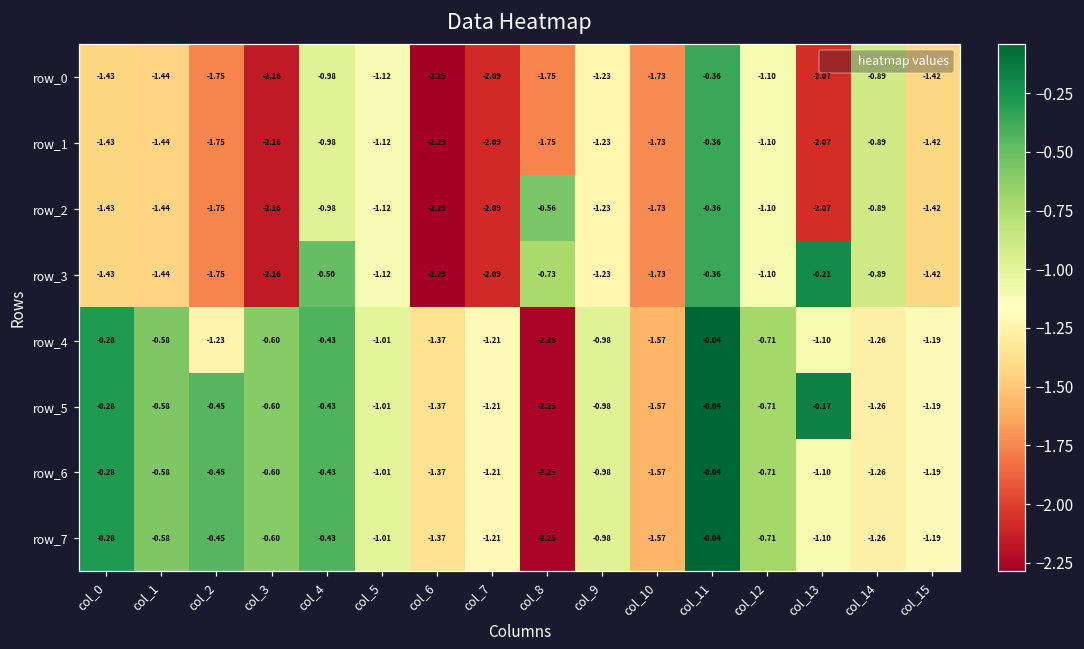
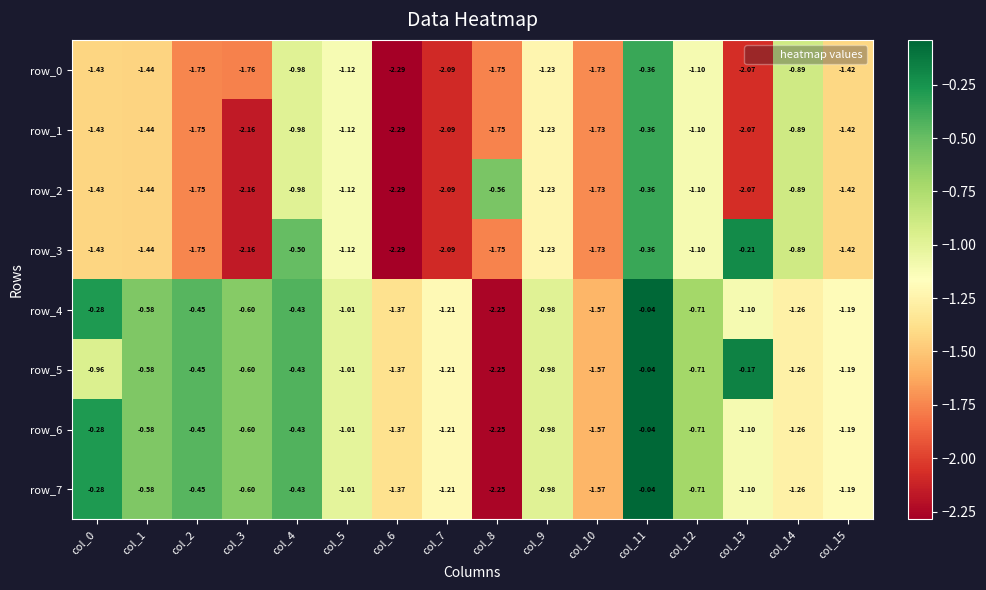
  {
    "row_0": {
      "col_0": -1.43,
      "col_1": -1.44,
      "col_2": -1.75,
-     "col_3": -2.16,
+     "col_3": -1.76,
      "col_4": -0.98,
      "col_5": -1.12,
      "col_6": -2.29,
      "col_7": -2.09,
      "col_8": -1.75,
      "col_9": -1.23,
      "col_10": -1.73,
      "col_11": -0.36,
      "col_12": -1.10,
      "col_13": -2.07,
      "col_14": -0.89,
      "col_15": -1.42
    },
    "row_1": {
      "col_0": -1.43,
      "col_1": -1.44,
      "col_2": -1.75,
      "col_3": -2.16,
      "col_4": -0.98,
      "col_5": -1.12,
      "col_6": -2.29,
      "col_7": -2.09,
      "col_8": -1.75,
      "col_9": -1.23,
      "col_10": -1.73,
      "col_11": -0.36,
      "col_12": -1.10,
      "col_13": -2.07,
      "col_14": -0.89,
      "col_15": -1.42
    },
    "row_2": {
      "col_0": -1.43,
      "col_1": -1.44,
      "col_2": -1.75,
      "col_3": -2.16,
      "col_4": -0.98,
      "col_5": -1.12,
      "col_6": -2.29,
      "col_7": -2.09,
      "col_8": -0.56,
      "col_9": -1.23,
      "col_10": -1.73,
      "col_11": -0.36,
      "col_12": -1.10,
      "col_13": -2.07,
      "col_14": -0.89,
      "col_15": -1.42
    },
    "row_3": {
      "col_0": -1.43,
      "col_1": -1.44,
      "col_2": -1.75,
      "col_3": -2.16,
      "col_4": -0.50,
      "col_5": -1.12,
      "col_6": -2.29,
      "col_7": -2.09,
-     "col_8": -0.73,
+     "col_8": -1.75,
      "col_9": -1.23,
      "col_10": -1.73,
      "col_11": -0.36,
      "col_12": -1.10,
      "col_13": -0.21,
      "col_14": -0.89,
      "col_15": -1.42
    },
    "row_4": {
      "col_0": -0.28,
      "col_1": -0.58,
-     "col_2": -1.23,
+     "col_2": -0.45,
      "col_3": -0.60,
      "col_4": -0.43,
      "col_5": -1.01,
      "col_6": -1.37,
      "col_7": -1.21,
      "col_8": -2.25,
      "col_9": -0.98,
      "col_10": -1.57,
      "col_11": -0.04,
      "col_12": -0.71,
      "col_13": -1.10,
      "col_14": -1.26,
      "col_15": -1.19
    },
    "row_5": {
-     "col_0": -0.28,
+     "col_0": -0.96,
      "col_1": -0.58,
      "col_2": -0.45,
      "col_3": -0.60,
      "col_4": -0.43,
      "col_5": -1.01,
      "col_6": -1.37,
      "col_7": -1.21,
      "col_8": -2.25,
      "col_9": -0.98,
      "col_10": -1.57,
      "col_11": -0.04,
      "col_12": -0.71,
      "col_13": -0.17,
      "col_14": -1.26,
      "col_15": -1.19
    },
    "row_6": {
      "col_0": -0.28,
      "col_1": -0.58,
      "col_2": -0.45,
      "col_3": -0.60,
      "col_4": -0.43,
      "col_5": -1.01,
      "col_6": -1.37,
      "col_7": -1.21,
      "col_8": -2.25,
      "col_9": -0.98,
      "col_10": -1.57,
      "col_11": -0.04,
      "col_12": -0.71,
      "col_13": -1.10,
      "col_14": -1.26,
      "col_15": -1.19
    },
    "row_7": {
      "col_0": -0.28,
      "col_1": -0.58,
      "col_2": -0.45,
      "col_3": -0.60,
      "col_4": -0.43,
      "col_5": -1.01,
      "col_6": -1.37,
      "col_7": -1.21,
      "col_8": -2.25,
      "col_9": -0.98,
      "col_10": -1.57,
      "col_11": -0.04,
      "col_12": -0.71,
      "col_13": -1.10,
      "col_14": -1.26,
      "col_15": -1.19
    }
  }
